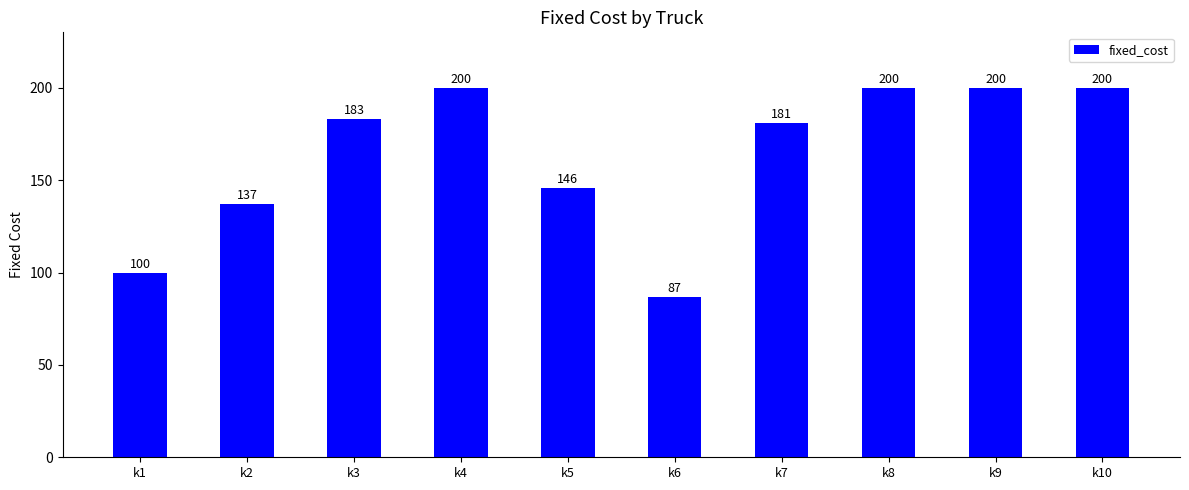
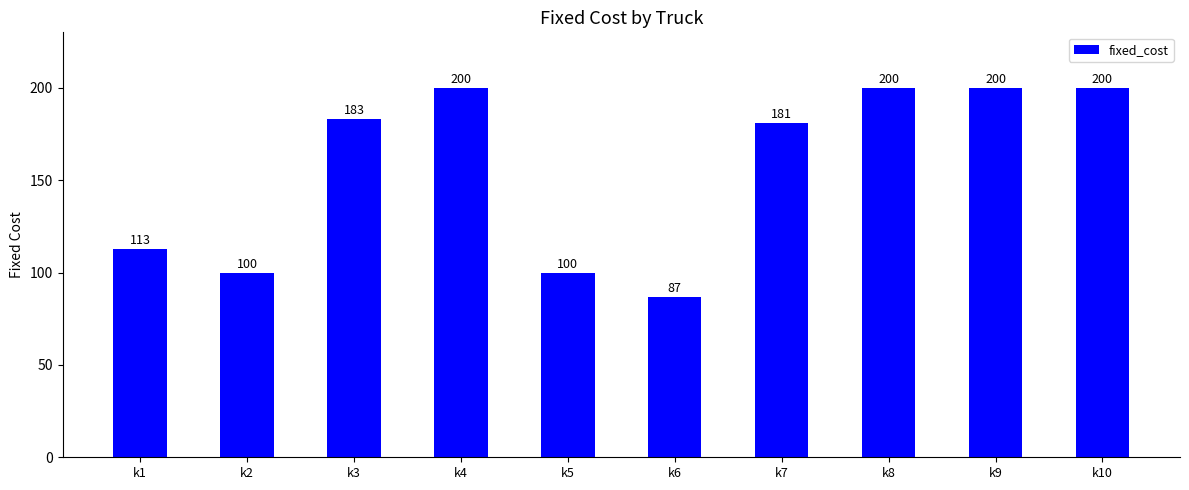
  {
-   "k1": 100,
-   "k2": 137,
+   "k1": 113,
+   "k2": 100,
    "k3": 183,
    "k4": 200,
-   "k5": 146,
+   "k5": 100,
    "k6": 87,
    "k7": 181,
    "k8": 200,
    "k9": 200,
    "k10": 200
  }
